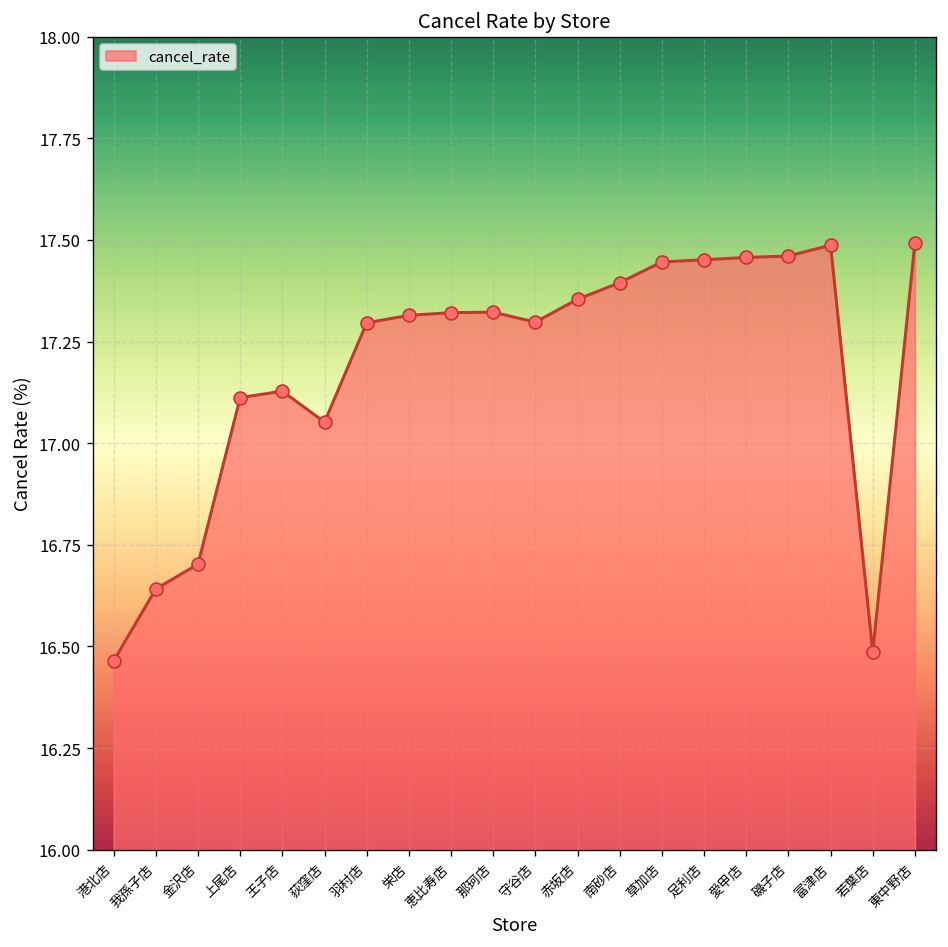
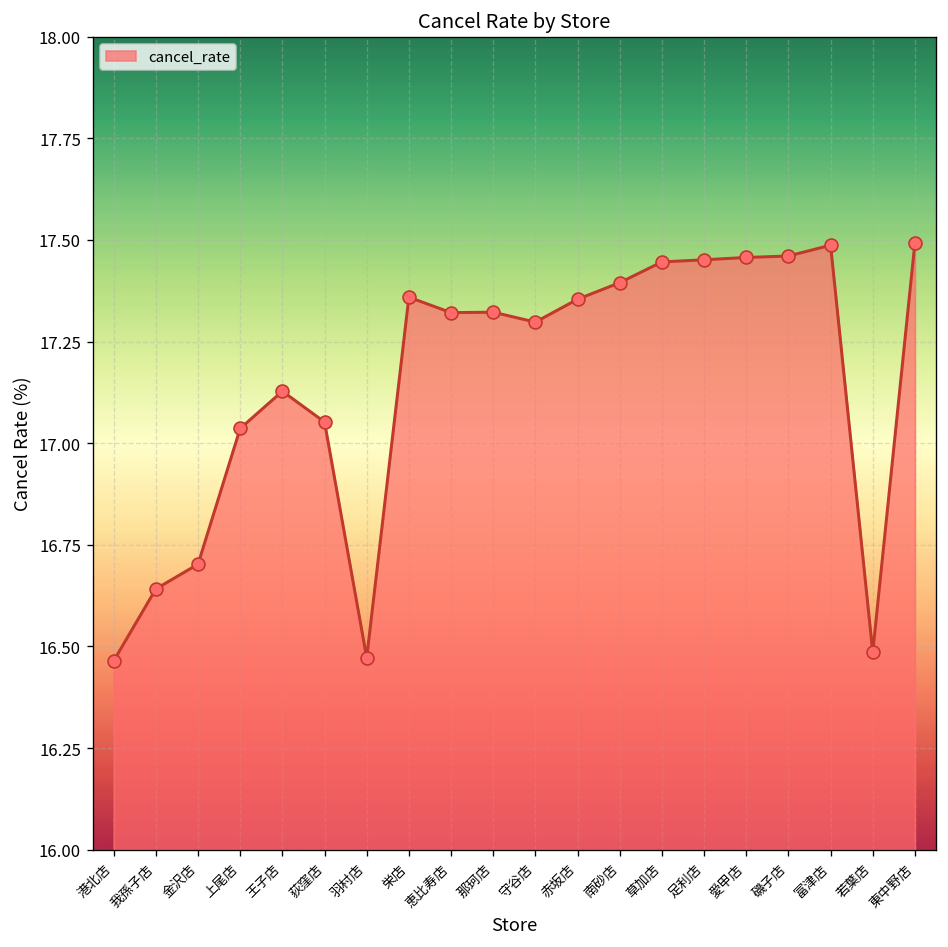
  {
    "港北店": 16.46,
    "我孫子店": 16.64,
    "金沢店": 16.70,
-   "上尾店": 17.11,
+   "上尾店": 17.04,
    "王子店": 17.13,
    "荻窪店": 17.05,
-   "羽村店": 17.30,
-   "栄店": 17.31,
+   "羽村店": 16.47,
+   "栄店": 17.36,
    "恵比寿店": 17.32,
    "那珂店": 17.32,
    "守谷店": 17.30,
    "赤坂店": 17.35,
    "南砂店": 17.39,
    "草加店": 17.45,
    "足利店": 17.45,
    "愛甲店": 17.46,
    "磯子店": 17.46,
    "富津店": 17.49,
    "若葉店": 16.49,
    "東中野店": 17.49
  }
